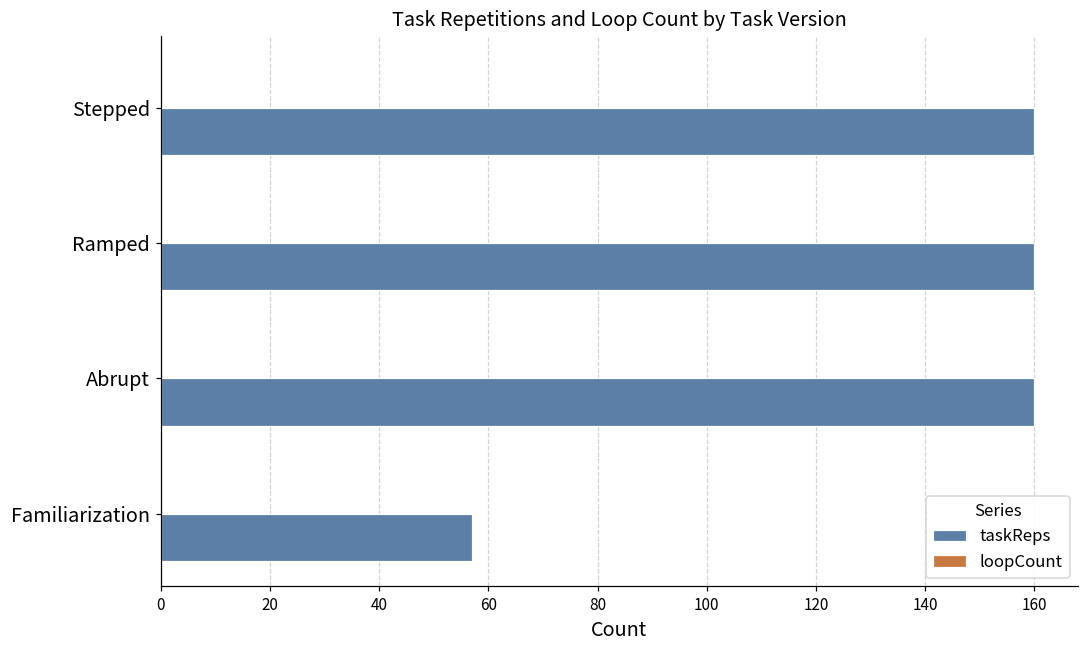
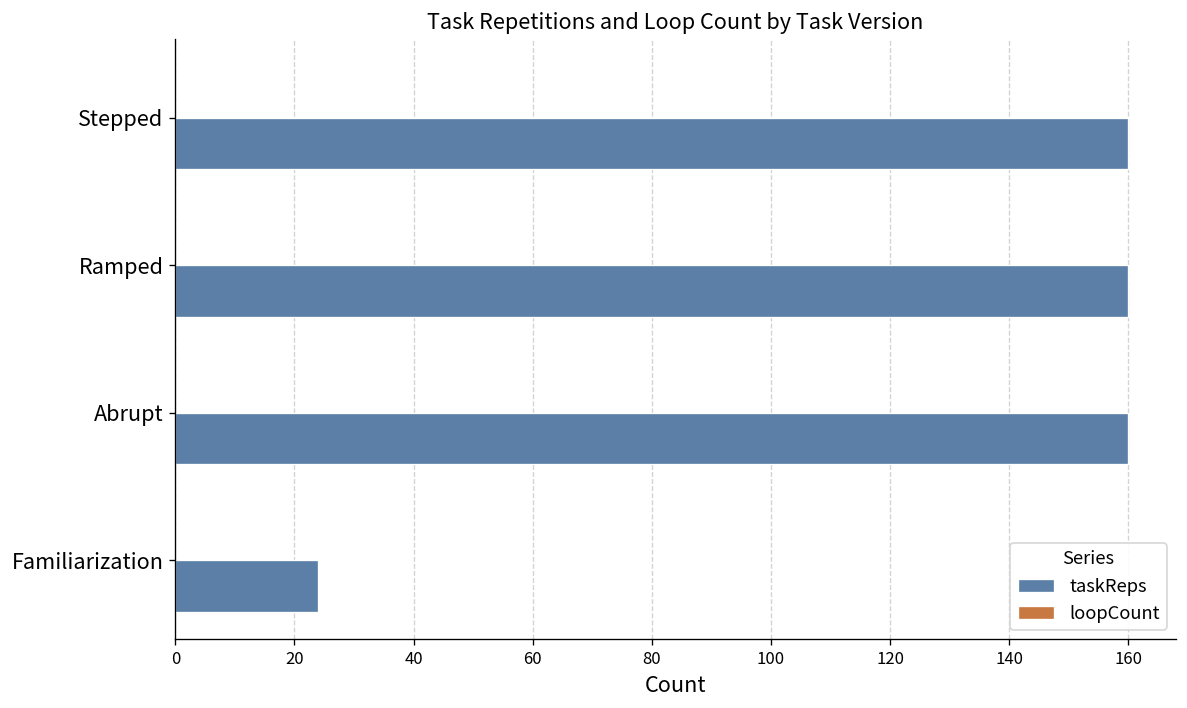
  {
    "taskReps": {
      "Stepped": 160,
      "Ramped": 160,
      "Abrupt": 160,
-     "Familiarization": 57
+     "Familiarization": 24
    },
    "loopCount": {
      "Stepped": 0,
      "Ramped": 0,
      "Abrupt": 0,
      "Familiarization": 0
    }
  }
